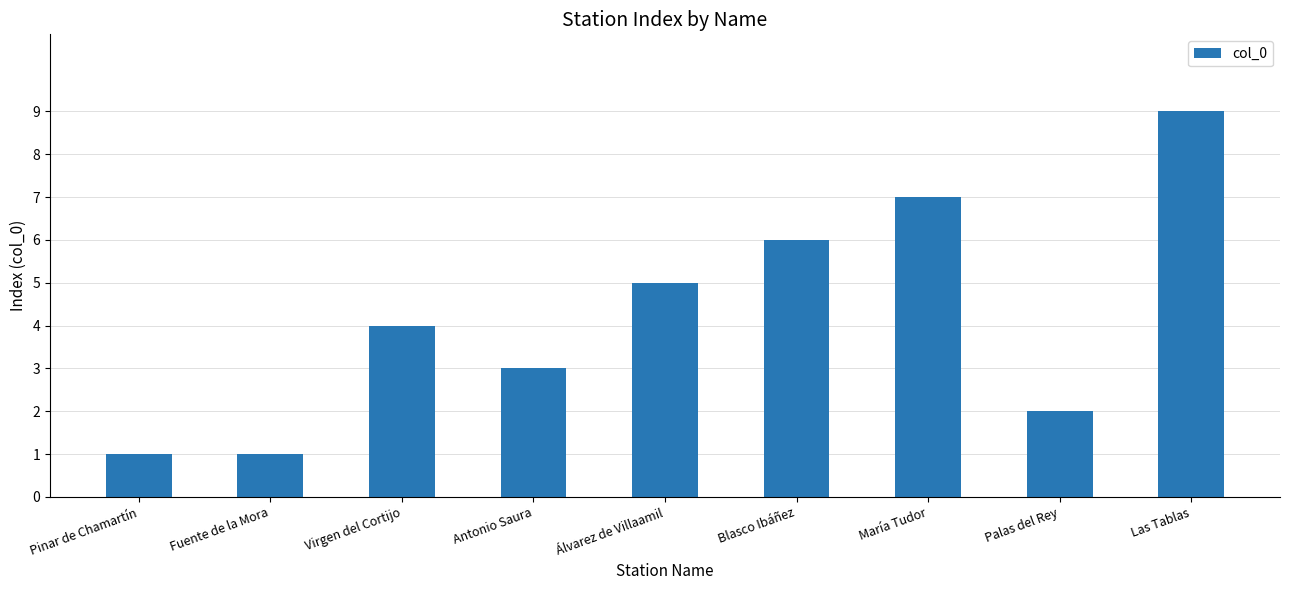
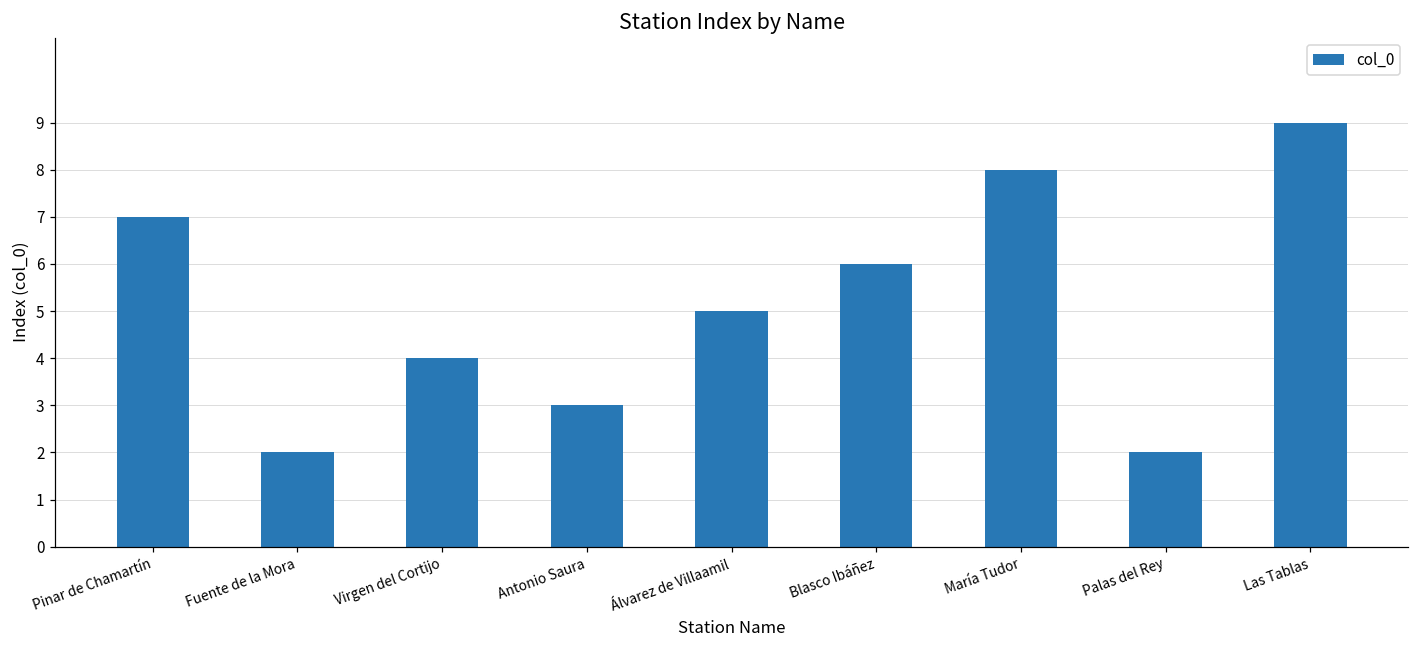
  {
-   "Pinar de Chamartín": 1,
-   "Fuente de la Mora": 1,
+   "Pinar de Chamartín": 7,
+   "Fuente de la Mora": 2,
    "Virgen del Cortijo": 4,
    "Antonio Saura": 3,
    "Álvarez de Villaamil": 5,
    "Blasco Ibáñez": 6,
-   "María Tudor": 7,
+   "María Tudor": 8,
    "Palas del Rey": 2,
    "Las Tablas": 9
  }
